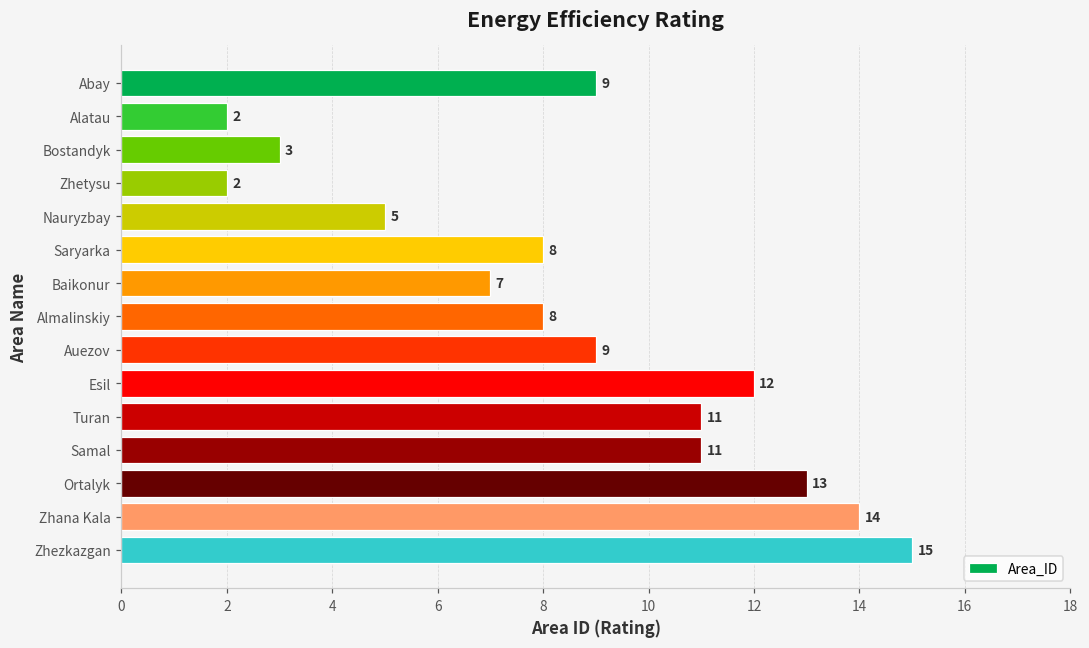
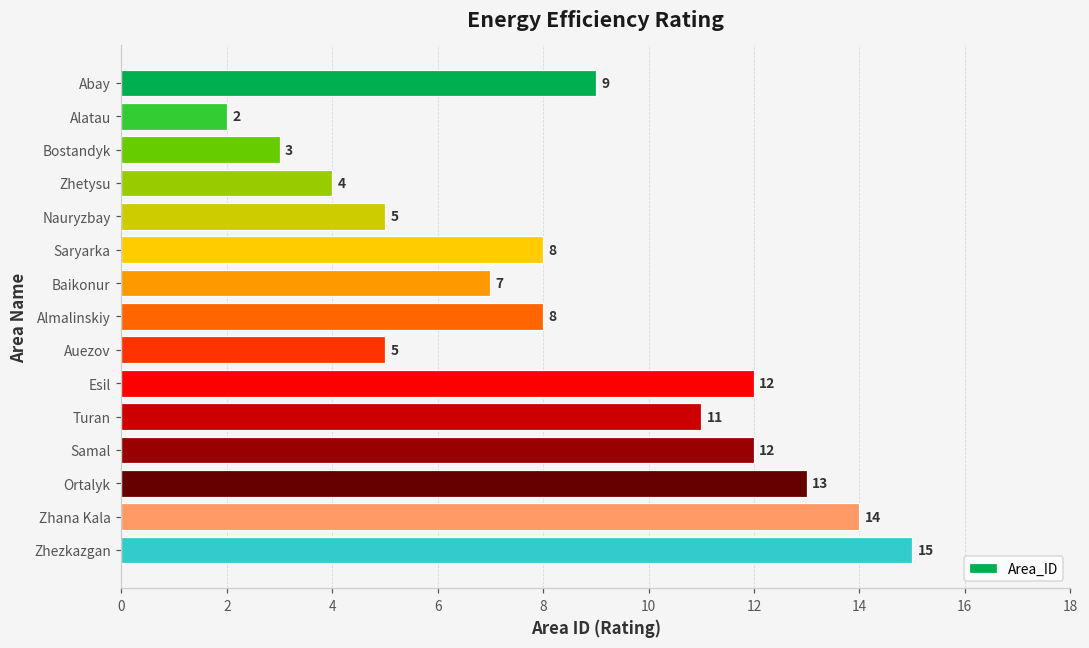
  {
    "Abay": 9,
    "Alatau": 2,
    "Bostandyk": 3,
-   "Zhetysu": 2,
+   "Zhetysu": 4,
    "Nauryzbay": 5,
    "Saryarka": 8,
    "Baikonur": 7,
    "Almalinskiy": 8,
-   "Auezov": 9,
+   "Auezov": 5,
    "Esil": 12,
    "Turan": 11,
-   "Samal": 11,
+   "Samal": 12,
    "Ortalyk": 13,
    "Zhana Kala": 14,
    "Zhezkazgan": 15
  }
